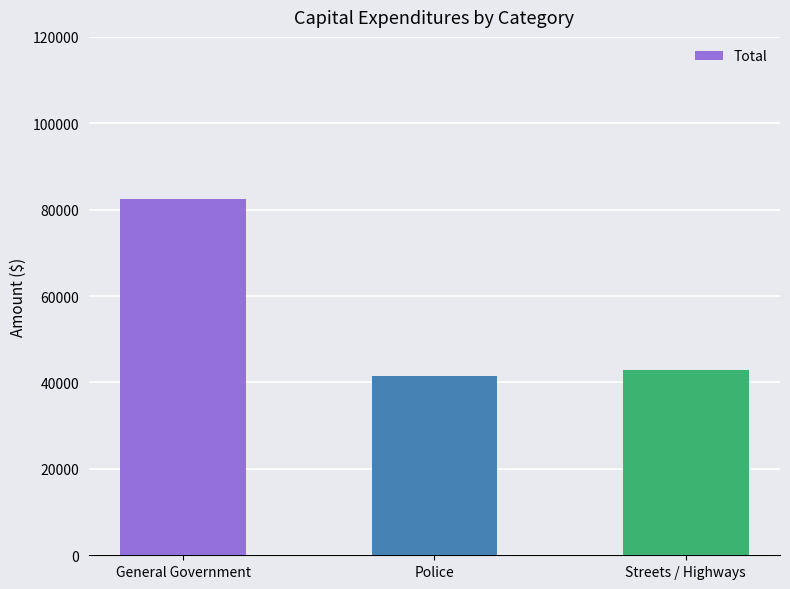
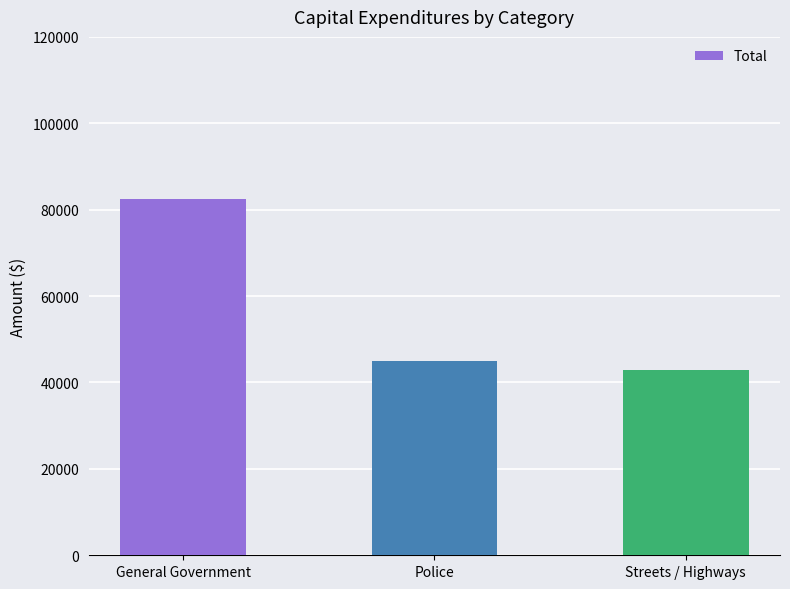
  {
    "General Government": 82000,
-   "Police": 41000,
+   "Police": 45000,
    "Streets / Highways": 43000
  }
